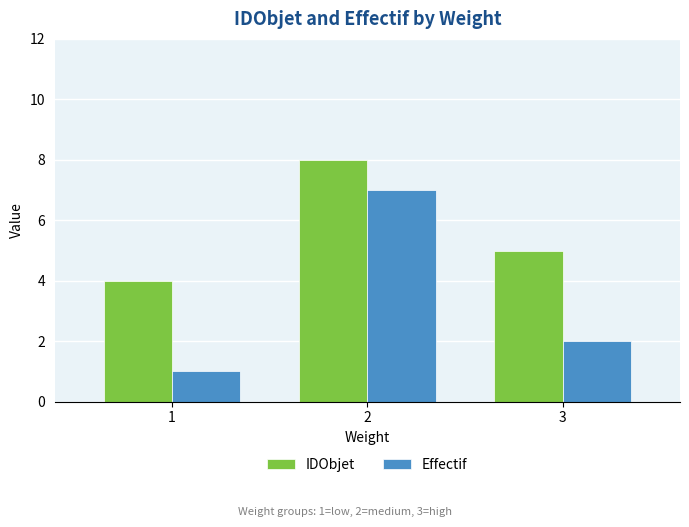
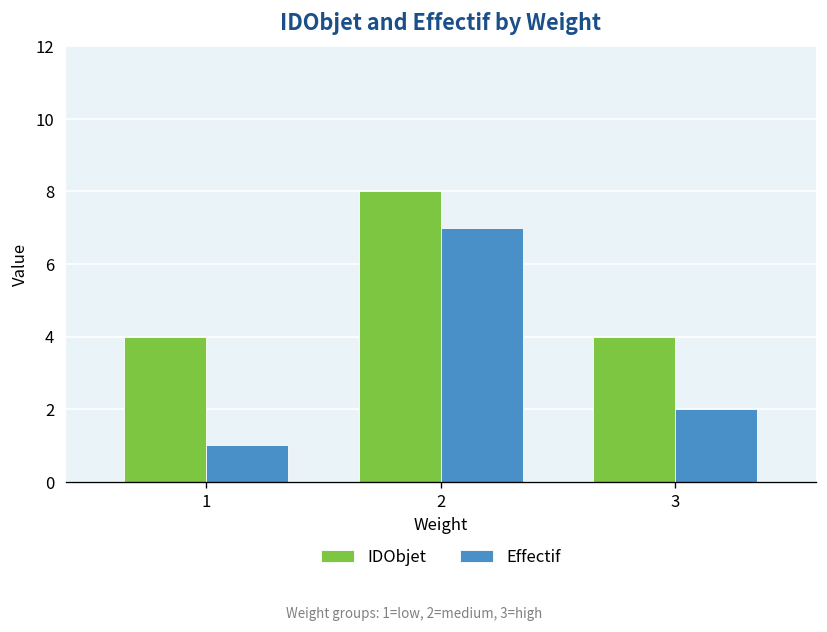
  {
    "IDObjet": {
      "1": 4,
      "2": 8,
-     "3": 5
+     "3": 4
    },
    "Effectif": {
      "1": 1,
      "2": 7,
      "3": 2
    }
  }
